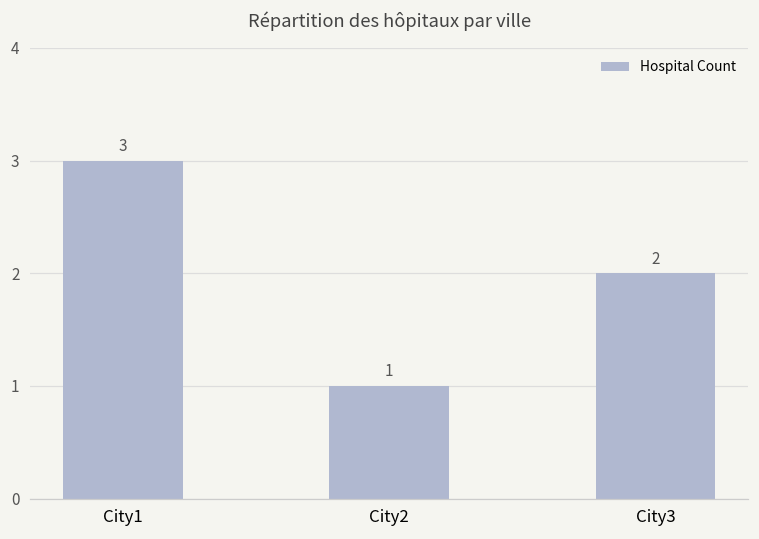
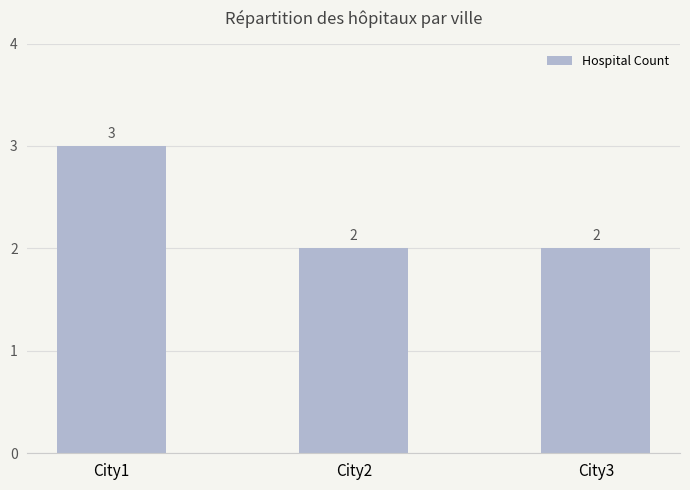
  {
    "City1": 3,
-   "City2": 1,
+   "City2": 2,
    "City3": 2
  }
